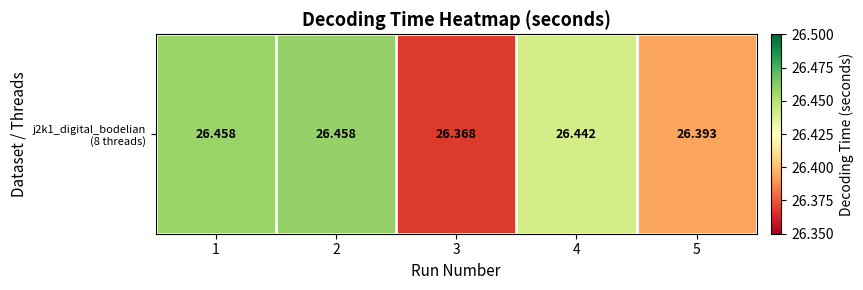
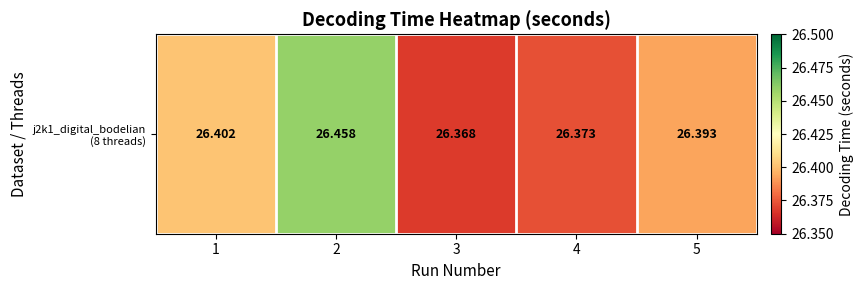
  {
    "j2k1_digital_bodelian (8 threads)": {
-     "1": 26.458,
+     "1": 26.402,
      "2": 26.458,
      "3": 26.368,
-     "4": 26.442,
+     "4": 26.373,
      "5": 26.393
    }
  }
